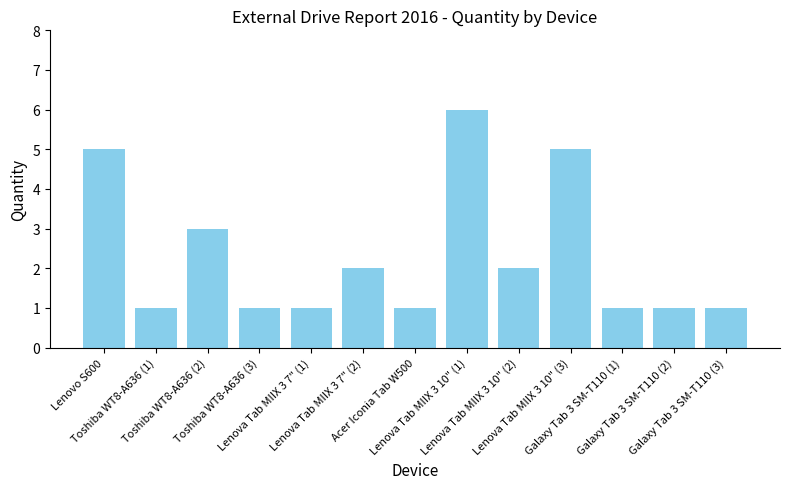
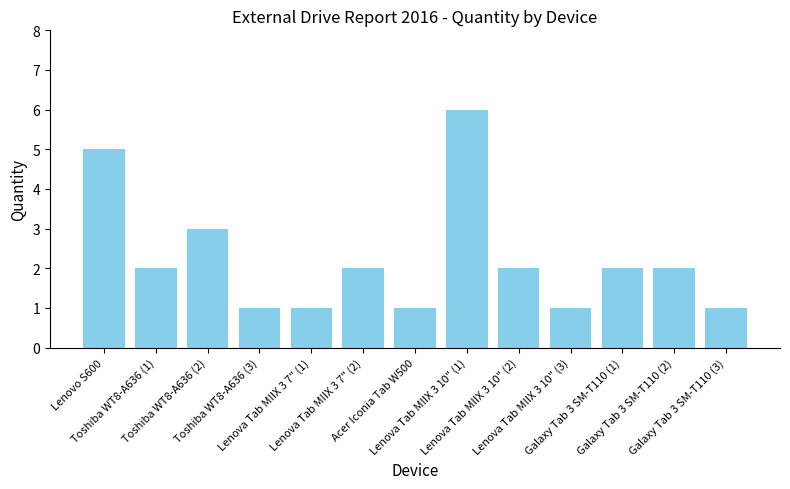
  {
    "Lenovo S600": 5,
-   "Toshiba WT8-A636 (1)": 1,
+   "Toshiba WT8-A636 (1)": 2,
    "Toshiba WT8-A636 (2)": 3,
    "Toshiba WT8-A636 (3)": 1,
    "Lenova Tab MIIX 3 7\" (1)": 1,
    "Lenova Tab MIIX 3 7\" (2)": 2,
    "Acer Iconia Tab W500": 1,
    "Lenova Tab MIIX 3 10\" (1)": 6,
    "Lenova Tab MIIX 3 10\" (2)": 2,
-   "Lenova Tab MIIX 3 10\" (3)": 5,
-   "Galaxy Tab 3 SM-T110 (1)": 1,
-   "Galaxy Tab 3 SM-T110 (2)": 1,
+   "Lenova Tab MIIX 3 10\" (3)": 1,
+   "Galaxy Tab 3 SM-T110 (1)": 2,
+   "Galaxy Tab 3 SM-T110 (2)": 2,
    "Galaxy Tab 3 SM-T110 (3)": 1
  }
